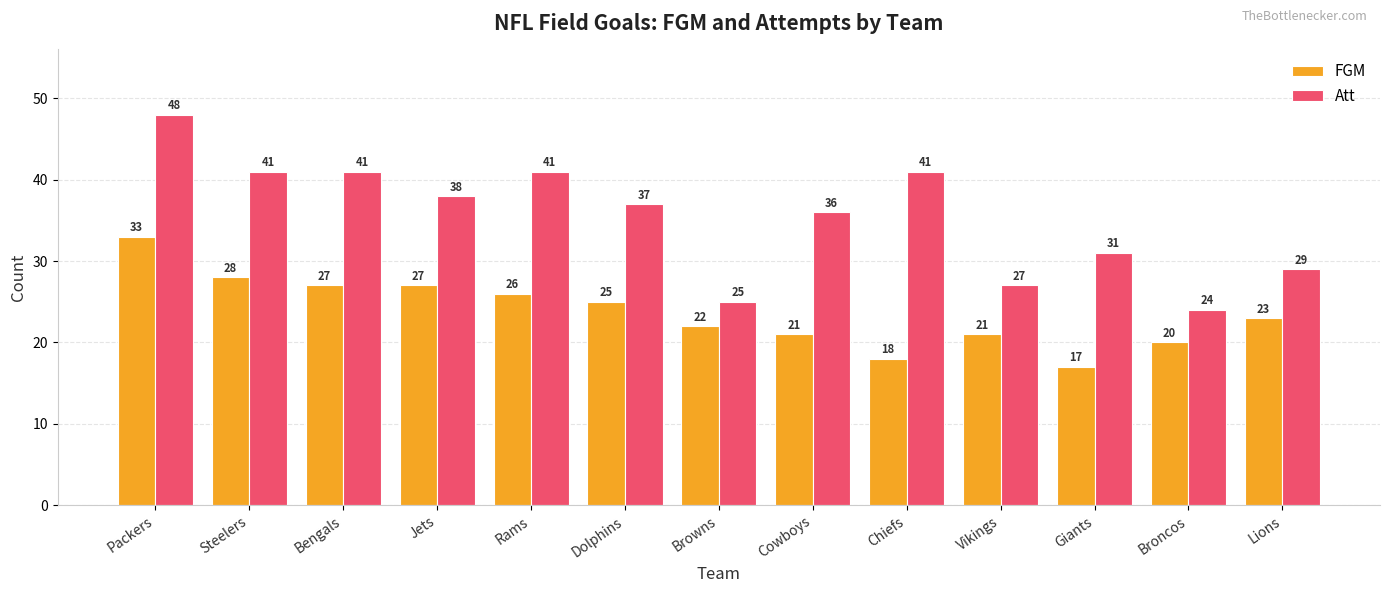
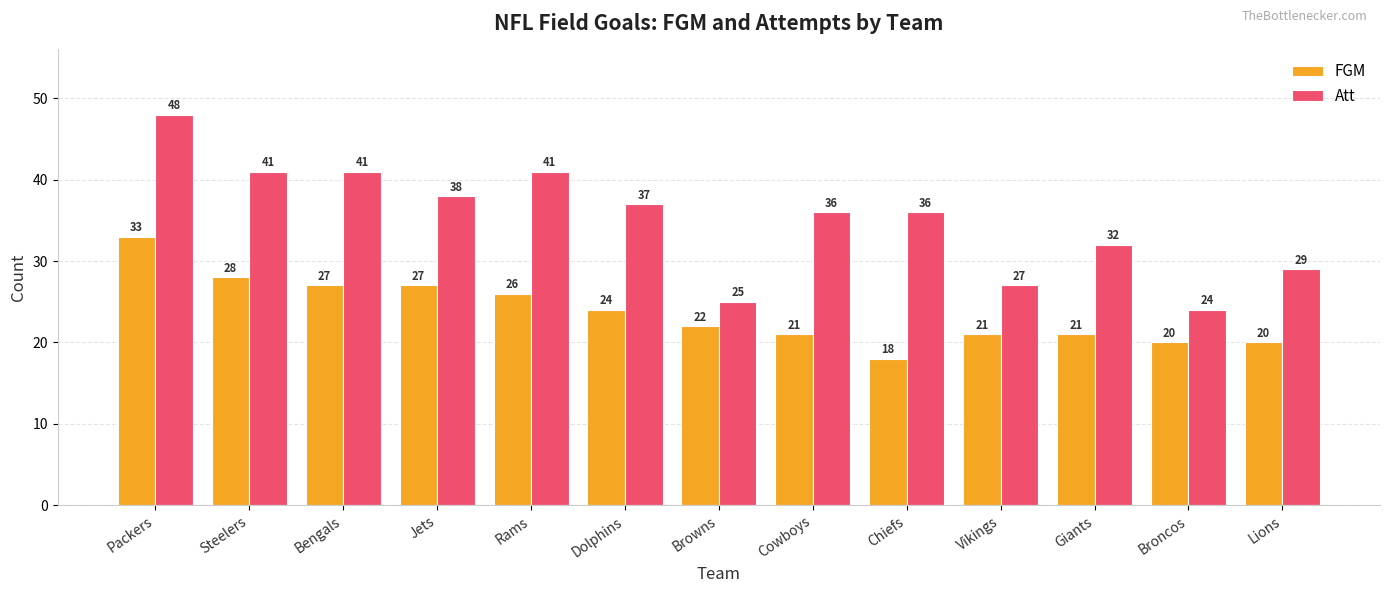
  {
    "FGM": {
      "Packers": 33,
      "Steelers": 28,
      "Bengals": 27,
      "Jets": 27,
      "Rams": 26,
-     "Dolphins": 25,
+     "Dolphins": 24,
      "Browns": 22,
      "Cowboys": 21,
      "Chiefs": 18,
      "Vikings": 21,
-     "Giants": 17,
+     "Giants": 21,
      "Broncos": 20,
-     "Lions": 23
+     "Lions": 20
    },
    "Att": {
      "Packers": 48,
      "Steelers": 41,
      "Bengals": 41,
      "Jets": 38,
      "Rams": 41,
      "Dolphins": 37,
      "Browns": 25,
      "Cowboys": 36,
-     "Chiefs": 41,
+     "Chiefs": 36,
      "Vikings": 27,
-     "Giants": 31,
+     "Giants": 32,
      "Broncos": 24,
      "Lions": 29
    }
  }
